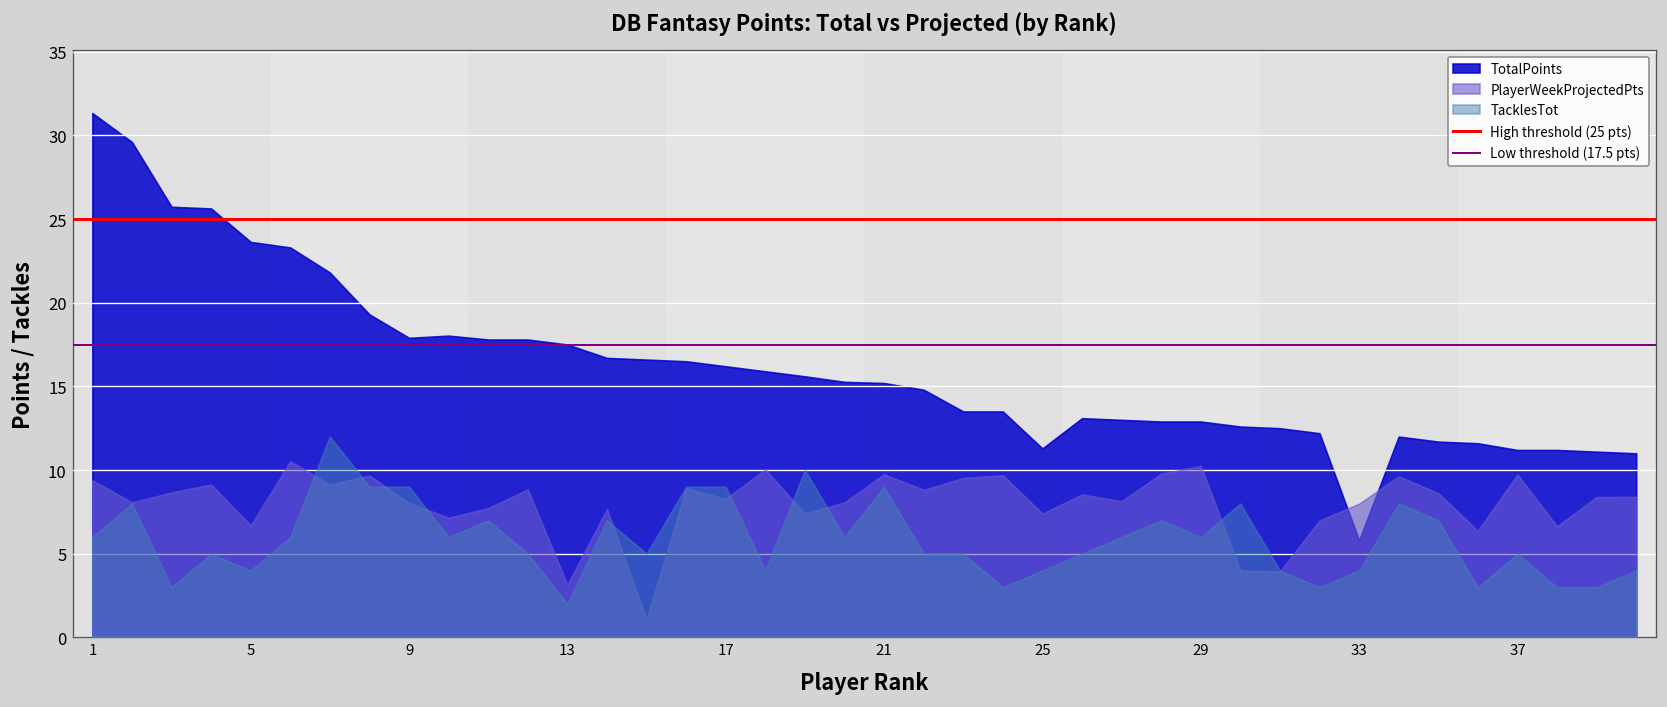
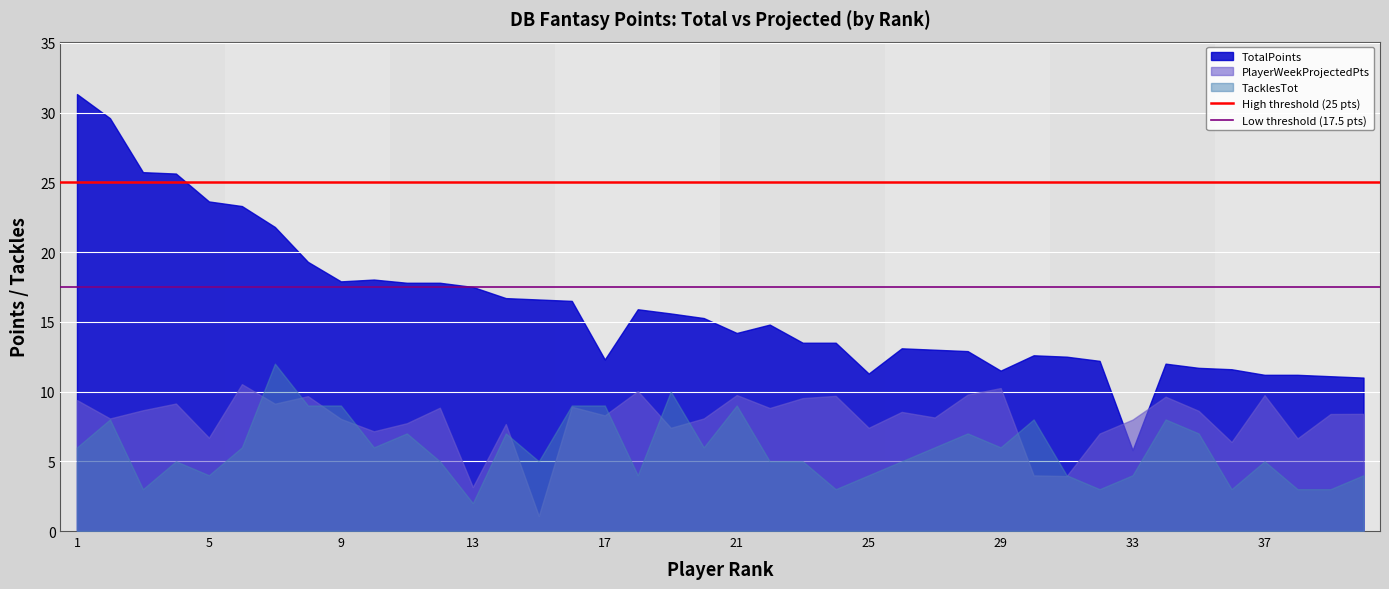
  {
    "TotalPoints": {
      "1": 31.3,
      "5": 23.6,
      "9": 17.9,
      "13": 17.5,
-     "17": 16.2,
-     "21": 15.2,
+     "17": 12.3,
+     "21": 14.2,
      "25": 11.3,
-     "29": 12.9,
+     "29": 11.5,
      "33": 5.8,
      "37": 11.2
    }
  }
